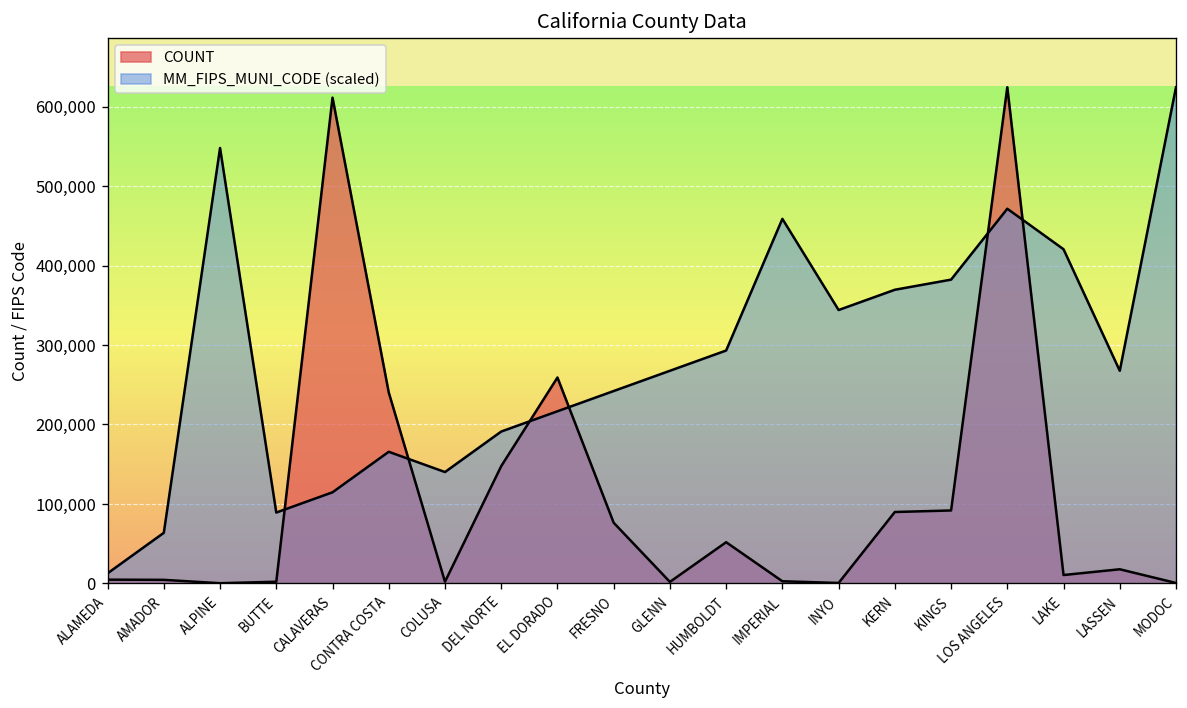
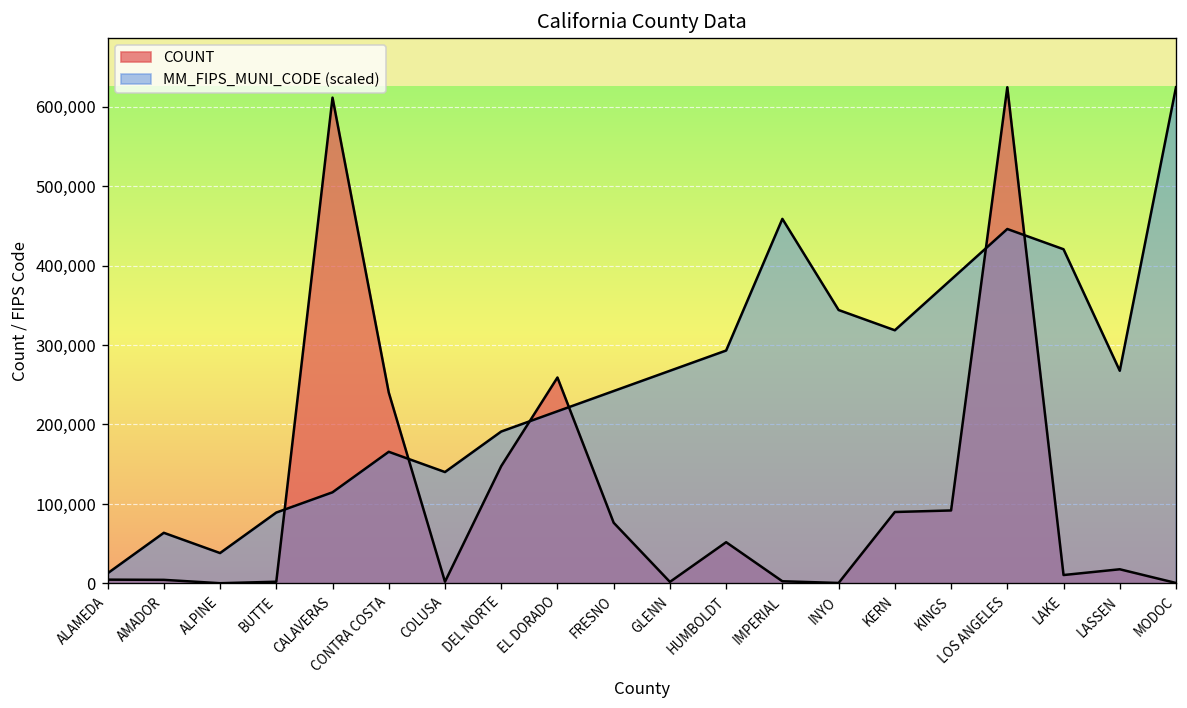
  {
    "COUNT": {
      "ALAMEDA": "0",
      "AMADOR": "0",
      "ALPINE": "0",
      "BUTTE": "0",
      "CALAVERAS": "610,000",
      "CONTRA COSTA": "240,000",
      "COLUSA": "0",
      "DEL NORTE": "150,000",
      "EL DORADO": "260,000",
      "FRESNO": "80,000",
      "GLENN": "0",
      "HUMBOLDT": "50,000",
      "IMPERIAL": "0",
      "INYO": "0",
      "KERN": "90,000",
      "KINGS": "90,000",
      "LOS ANGELES": "620,000",
      "LAKE": "10,000",
      "LASSEN": "20,000",
      "MODOC": "0"
    },
    "MM_FIPS_MUNI_CODE (scaled)": {
      "ALAMEDA": "10,000",
      "AMADOR": "60,000",
-     "ALPINE": "550,000",
+     "ALPINE": "40,000",
      "BUTTE": "90,000",
      "CALAVERAS": "110,000",
      "CONTRA COSTA": "170,000",
      "COLUSA": "140,000",
      "DEL NORTE": "190,000",
      "EL DORADO": "220,000",
      "FRESNO": "240,000",
      "GLENN": "270,000",
      "HUMBOLDT": "290,000",
      "IMPERIAL": "460,000",
      "INYO": "340,000",
-     "KERN": "370,000",
+     "KERN": "320,000",
      "KINGS": "380,000",
-     "LOS ANGELES": "470,000",
+     "LOS ANGELES": "450,000",
      "LAKE": "420,000",
      "LASSEN": "270,000",
      "MODOC": "620,000"
    }
  }
